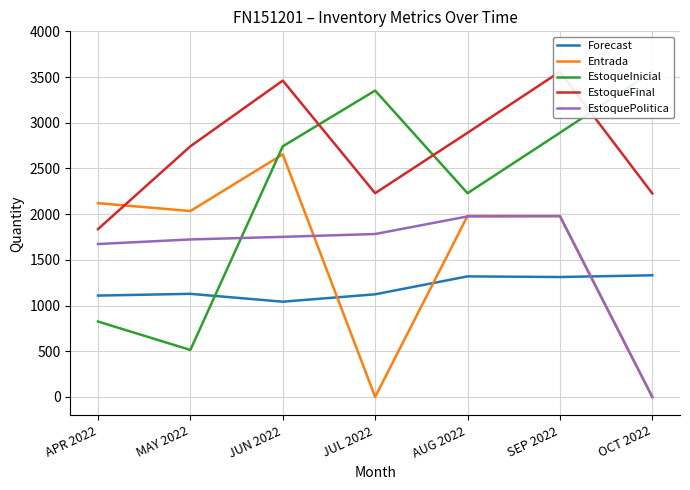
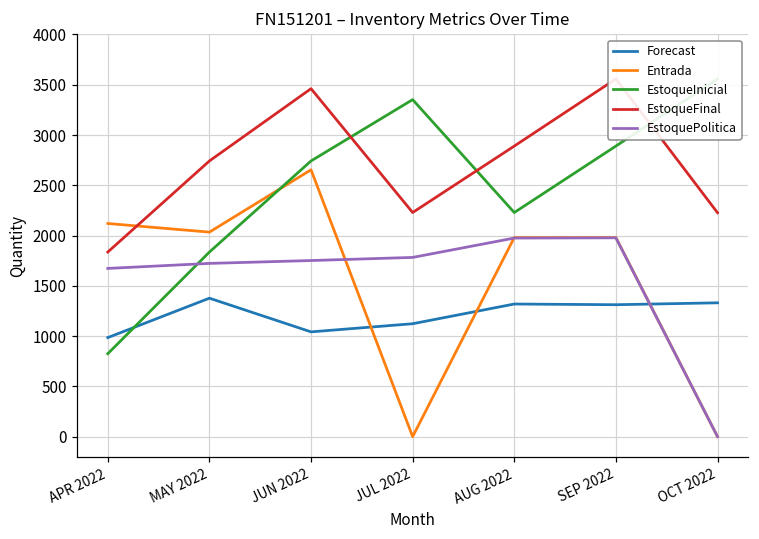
  {
    "Forecast": {
-     "APR 2022": 1100,
-     "MAY 2022": 1100,
+     "APR 2022": 1000,
+     "MAY 2022": 1400,
      "JUN 2022": 1000,
      "JUL 2022": 1100,
      "AUG 2022": 1300,
      "SEP 2022": 1300,
      "OCT 2022": 1300
    },
    "Entrada": {
      "APR 2022": 2100,
      "MAY 2022": 2000,
      "JUN 2022": 2700,
      "JUL 2022": 0
    },
    "EstoqueInicial": {
      "APR 2022": 800,
-     "MAY 2022": 500,
+     "MAY 2022": 1800,
      "JUN 2022": 2700,
      "JUL 2022": 3400,
      "AUG 2022": 2200,
      "SEP 2022": 2900
    },
    "EstoqueFinal": {
      "APR 2022": 1800,
      "MAY 2022": 2700,
      "JUN 2022": 3500,
      "JUL 2022": 2200,
      "AUG 2022": 2900,
      "OCT 2022": 2200
    },
    "EstoquePolitica": {
      "APR 2022": 1700,
      "MAY 2022": 1700,
      "JUN 2022": 1800,
      "JUL 2022": 1800
    }
  }
